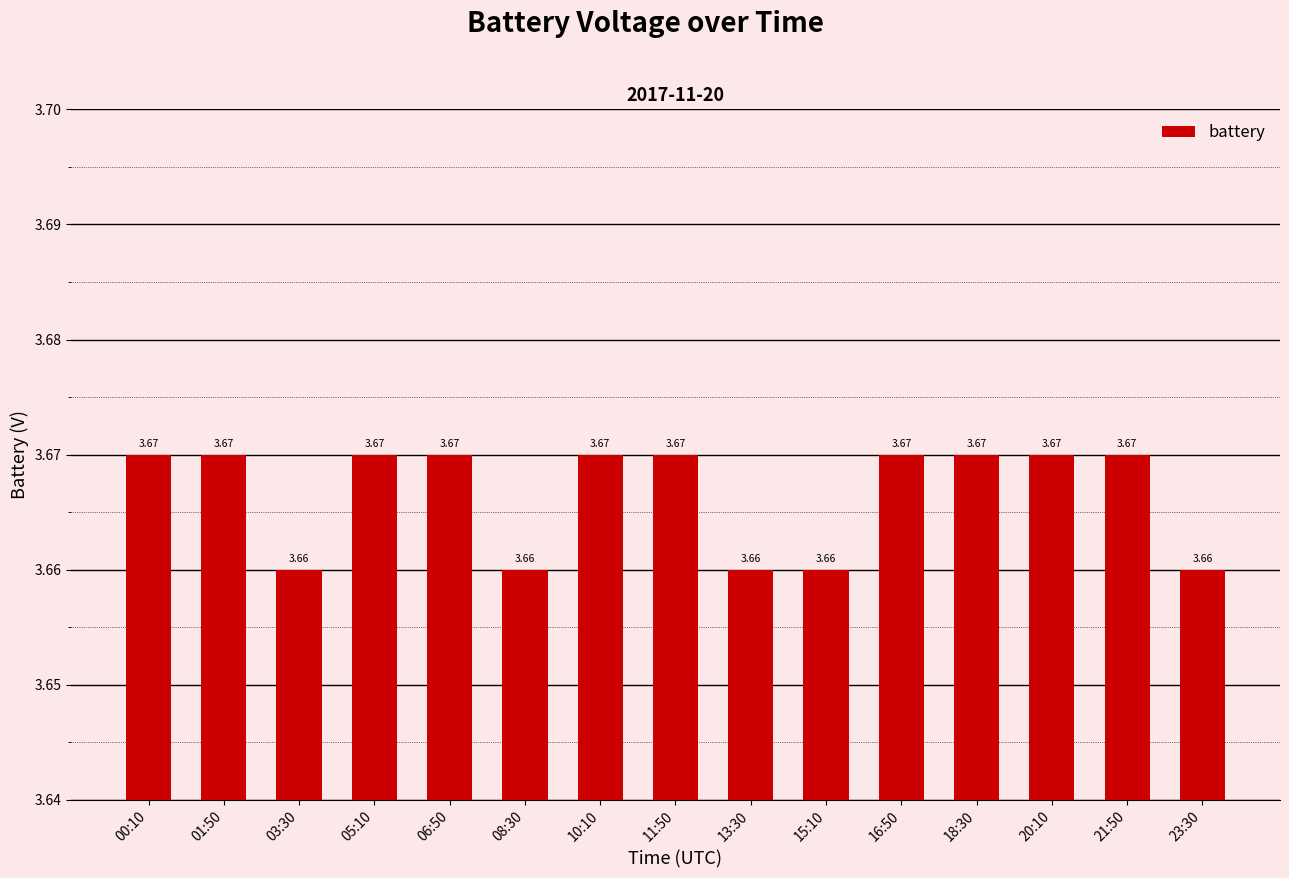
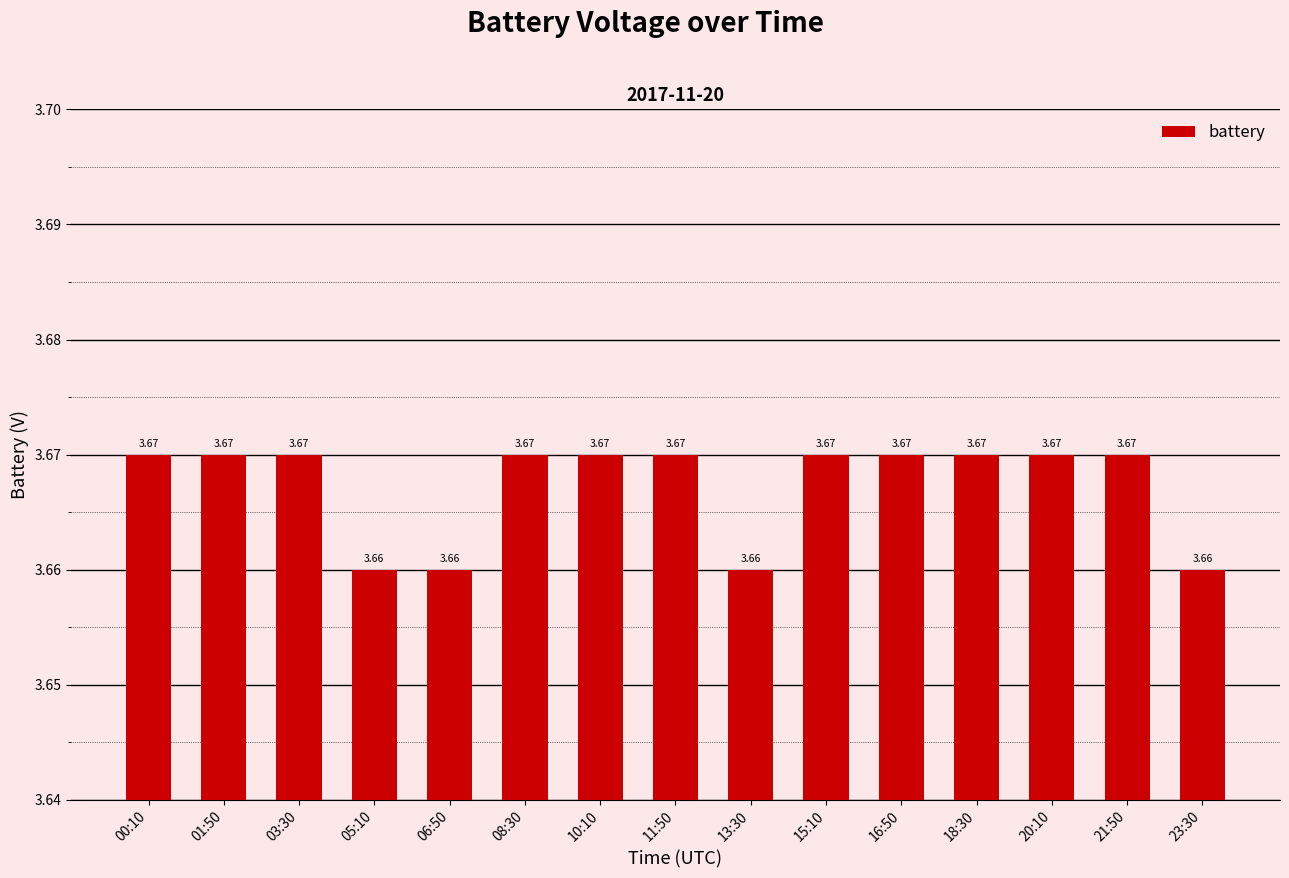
  {
    "00:10": 3.67,
    "01:50": 3.67,
-   "03:30": 3.66,
-   "05:10": 3.67,
-   "06:50": 3.67,
-   "08:30": 3.66,
+   "03:30": 3.67,
+   "05:10": 3.66,
+   "06:50": 3.66,
+   "08:30": 3.67,
    "10:10": 3.67,
    "11:50": 3.67,
    "13:30": 3.66,
-   "15:10": 3.66,
+   "15:10": 3.67,
    "16:50": 3.67,
    "18:30": 3.67,
    "20:10": 3.67,
    "21:50": 3.67,
    "23:30": 3.66
  }
